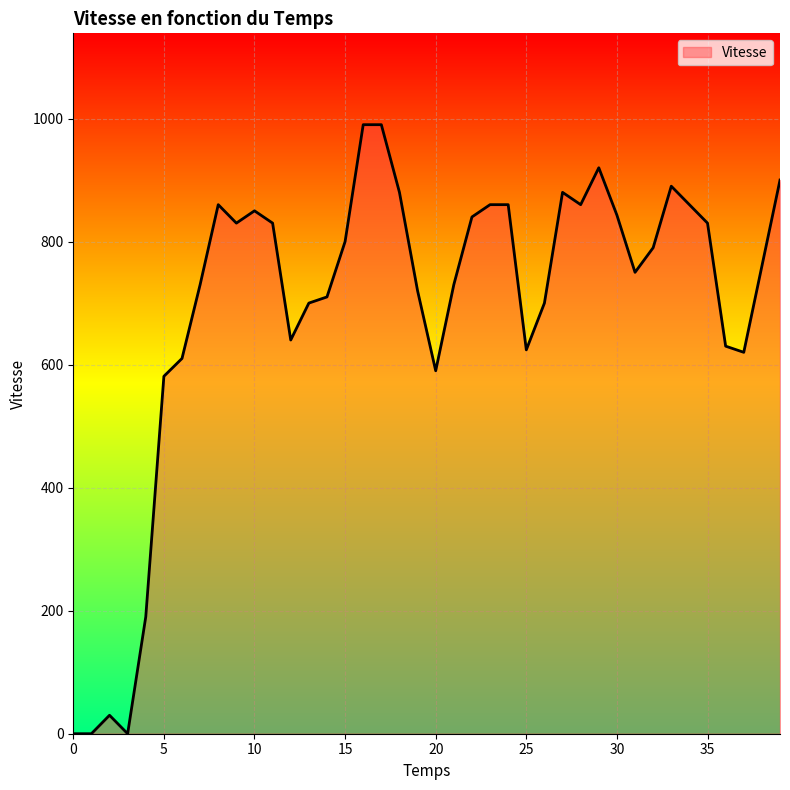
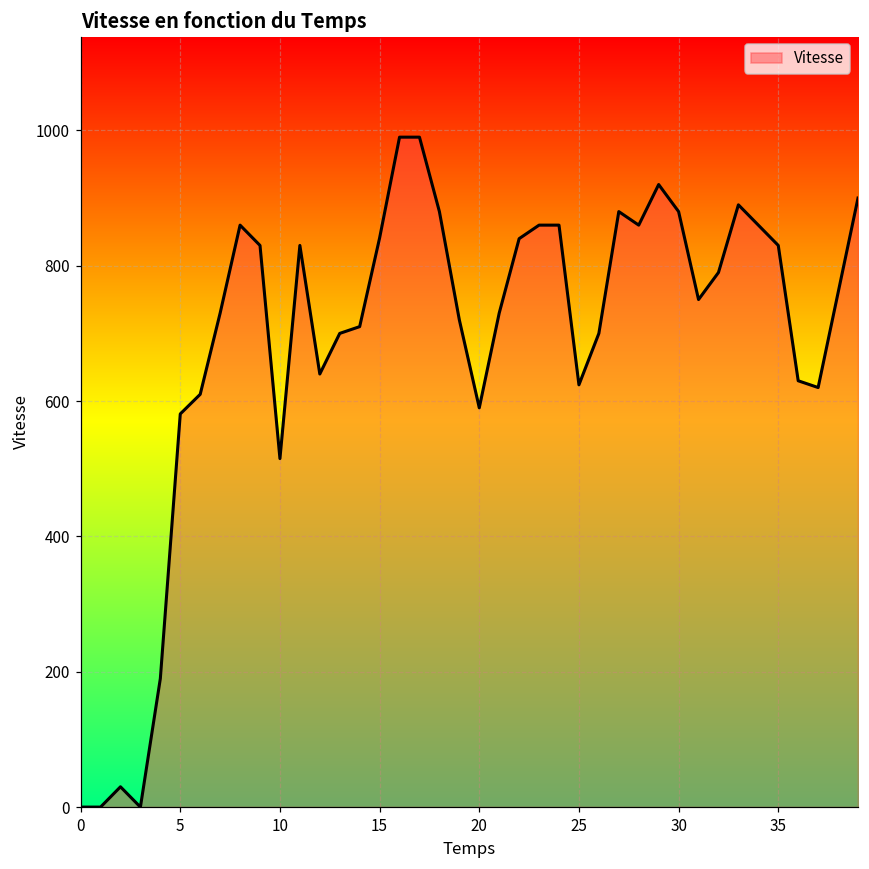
  {
    "0": 0,
    "5": 580,
-   "10": 850,
-   "15": 800,
+   "10": 520,
+   "15": 840,
    "20": 590,
    "25": 620,
-   "30": 840,
+   "30": 880,
    "35": 830
  }
